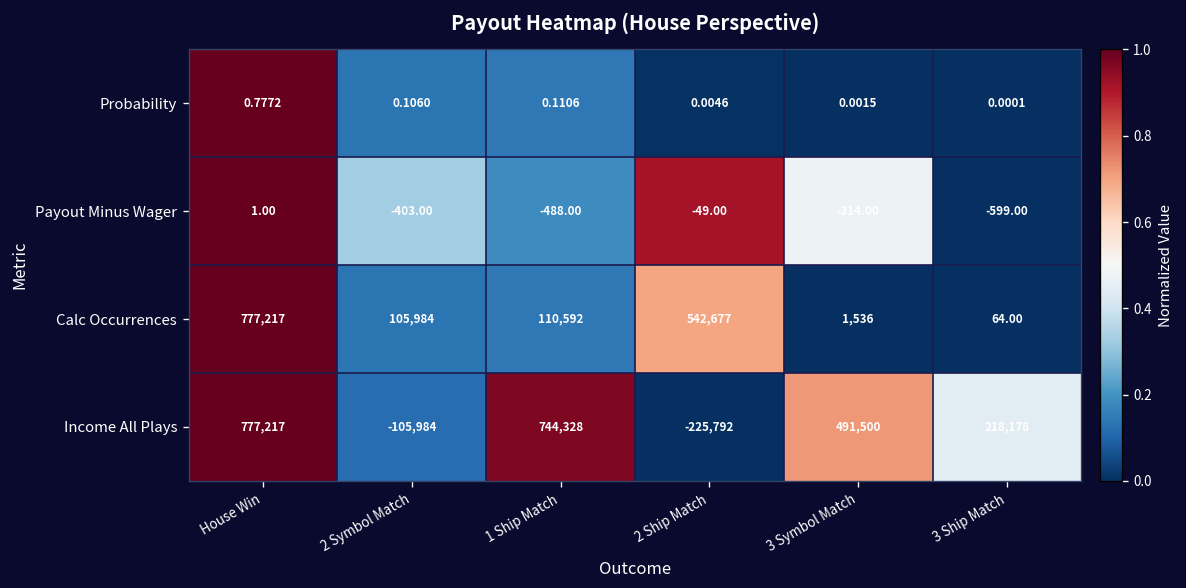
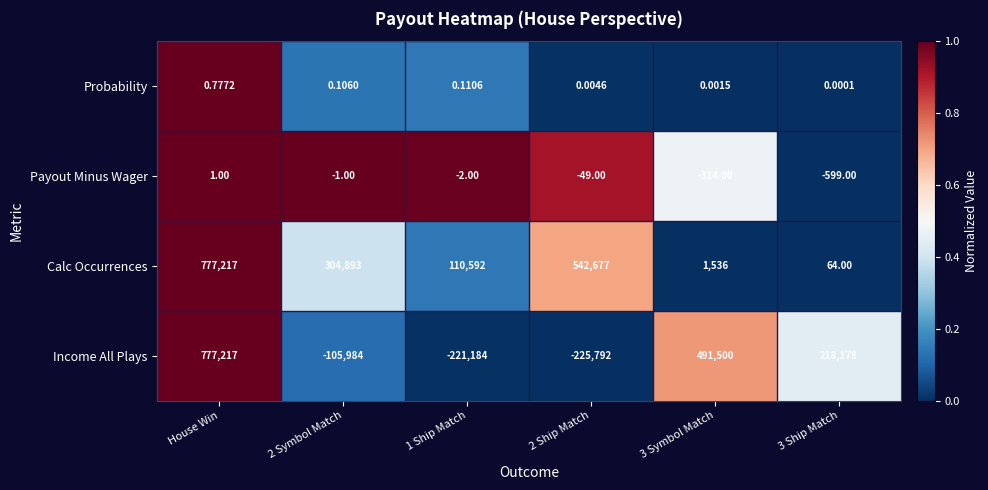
  {
    "Probability": {
      "House Win": "0.7772",
      "2 Symbol Match": "0.1060",
      "1 Ship Match": "0.1106",
      "2 Ship Match": "0.0046",
      "3 Symbol Match": "0.0015",
      "3 Ship Match": "0.0001"
    },
    "Payout Minus Wager": {
      "House Win": "1.00",
-     "2 Symbol Match": "-403.00",
-     "1 Ship Match": "-488.00",
+     "2 Symbol Match": "-1.00",
+     "1 Ship Match": "-2.00",
      "2 Ship Match": "-49.00",
      "3 Ship Match": "-599.00"
    },
    "Calc Occurrences": {
      "House Win": "777,217",
-     "2 Symbol Match": "105,984",
+     "2 Symbol Match": "304,893",
      "1 Ship Match": "110,592",
      "2 Ship Match": "542,677",
      "3 Symbol Match": "1,536",
      "3 Ship Match": "64.00"
    },
    "Income All Plays": {
      "House Win": "777,217",
      "2 Symbol Match": "-105,984",
-     "1 Ship Match": "744,328",
+     "1 Ship Match": "-221,184",
      "2 Ship Match": "-225,792",
      "3 Symbol Match": "491,500"
    }
  }
